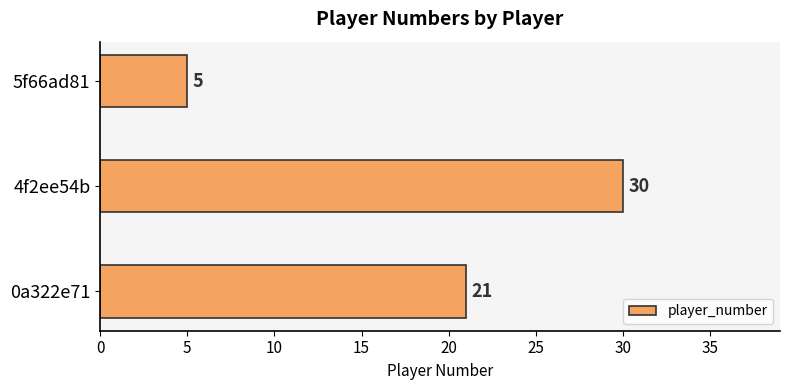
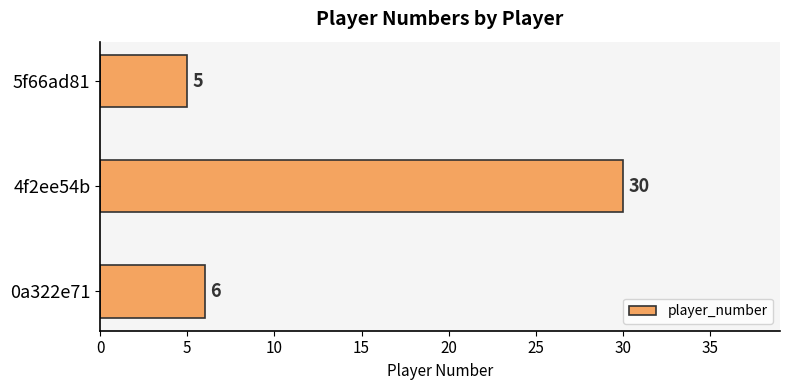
  {
    "5f66ad81": 5,
    "4f2ee54b": 30,
-   "0a322e71": 21
+   "0a322e71": 6
  }
